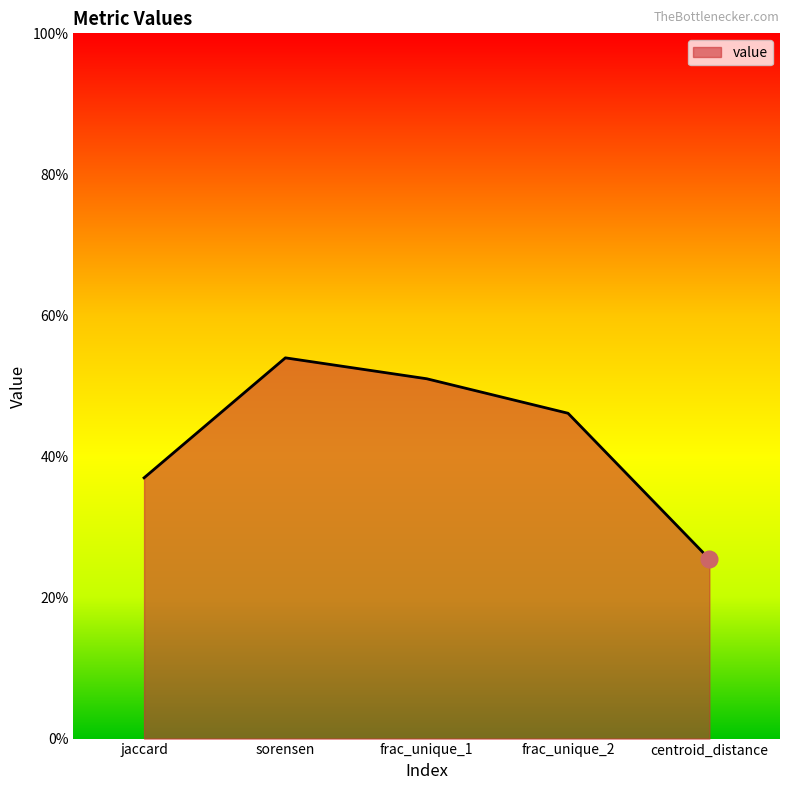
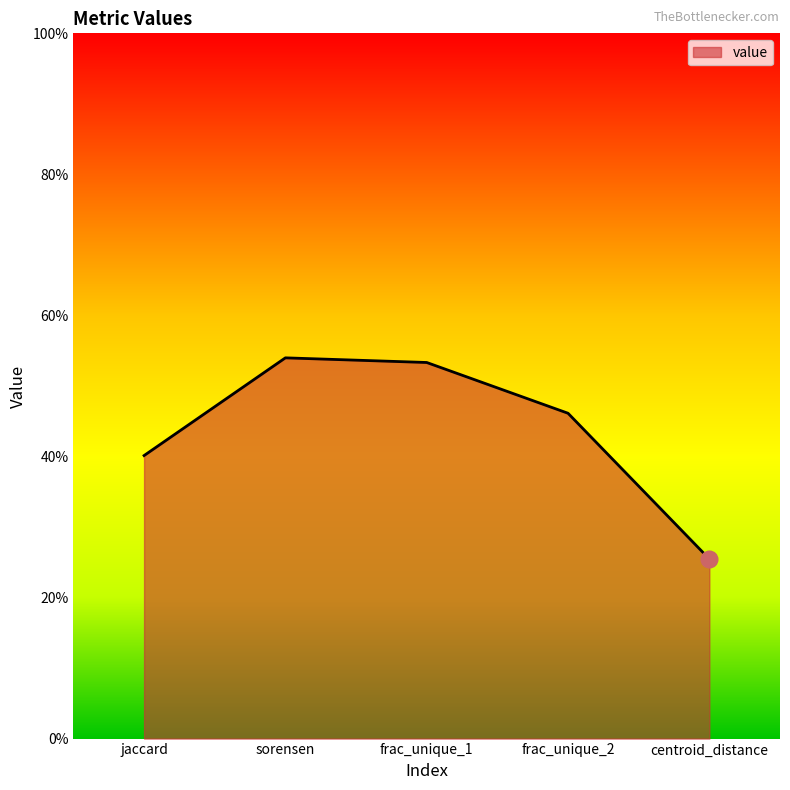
  {
    "value": {
-     "jaccard": "37%",
+     "jaccard": "40%",
      "sorensen": "54%",
-     "frac_unique_1": "51%",
+     "frac_unique_1": "53%",
      "frac_unique_2": "46%"
    }
  }
